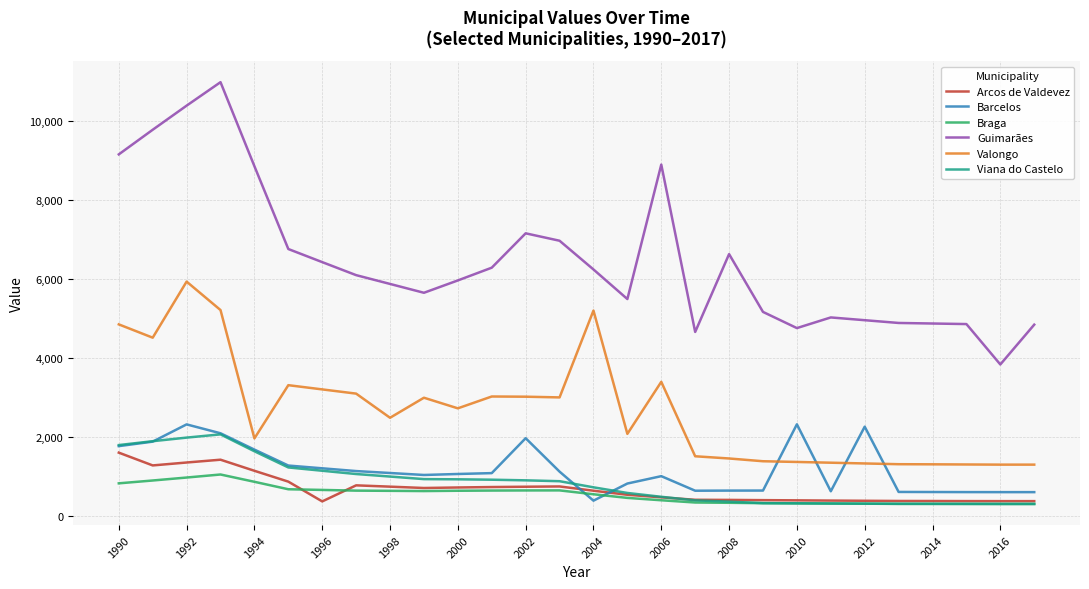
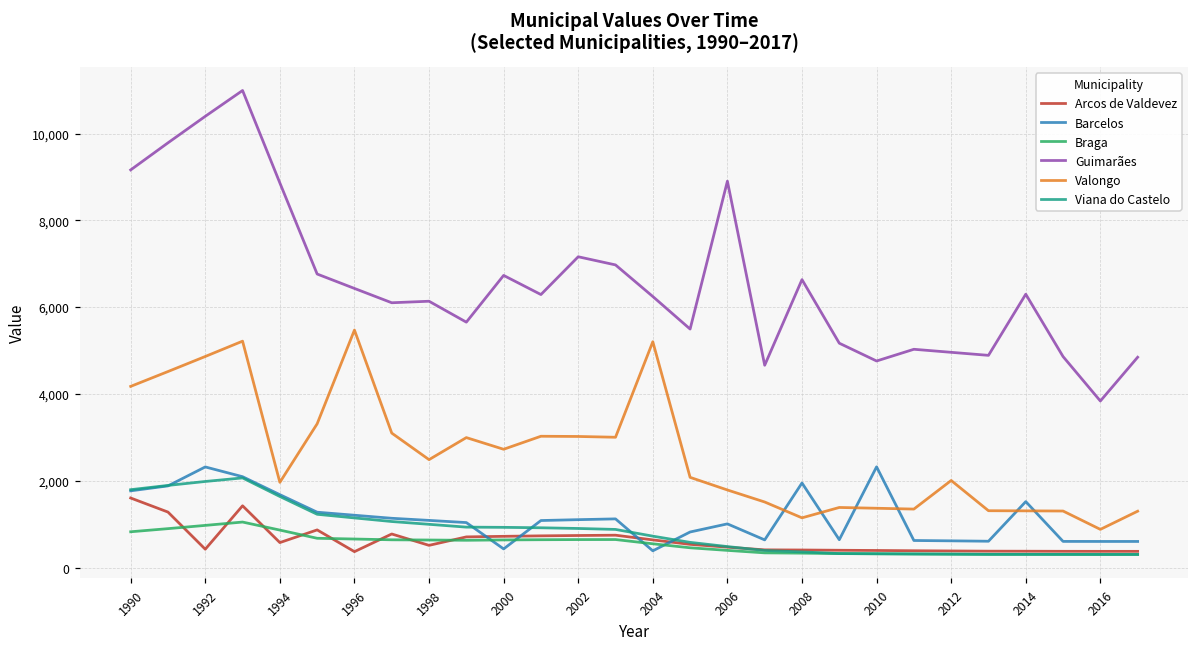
  {
    "Arcos de Valdevez": {
      "1990": "1,600",
-     "1992": "1,400",
-     "1994": "1,100",
+     "1992": "400",
+     "1994": "600",
      "1996": "400",
-     "1998": "700",
+     "1998": "500",
      "2000": "700",
      "2002": "700",
      "2004": "600",
      "2010": "400",
      "2012": "400",
      "2014": "400",
      "2016": "400"
    },
    "Barcelos": {
      "1992": "2,300",
      "1998": "1,100",
-     "2000": "1,100",
-     "2002": "2,000",
+     "2000": "400",
+     "2002": "1,100",
      "2004": "400",
      "2006": "1,000",
-     "2008": "600",
+     "2008": "1,900",
      "2010": "2,300",
-     "2012": "2,300",
-     "2014": "600",
+     "2012": "600",
+     "2014": "1,500",
      "2016": "600"
    },
    "Guimarães": {
      "1990": "9,200",
      "1992": "10,400",
      "1994": "8,900",
      "1996": "6,400",
-     "1998": "5,900",
-     "2000": "6,000",
+     "1998": "6,100",
+     "2000": "6,700",
      "2002": "7,200",
      "2004": "6,200",
      "2006": "8,900",
      "2008": "6,600",
      "2010": "4,800",
      "2012": "5,000",
-     "2014": "4,900",
+     "2014": "6,300",
      "2016": "3,800"
    },
    "Valongo": {
-     "1990": "4,900",
-     "1992": "5,900",
+     "1990": "4,200",
+     "1992": "4,900",
      "1994": "2,000",
-     "1996": "3,200",
+     "1996": "5,500",
      "1998": "2,500",
      "2000": "2,700",
      "2002": "3,000",
      "2004": "5,200",
-     "2006": "3,400",
-     "2008": "1,500",
+     "2006": "1,800",
+     "2008": "1,100",
      "2010": "1,400",
-     "2012": "1,300",
+     "2012": "2,000",
      "2014": "1,300",
-     "2016": "1,300"
+     "2016": "900"
    }
  }
